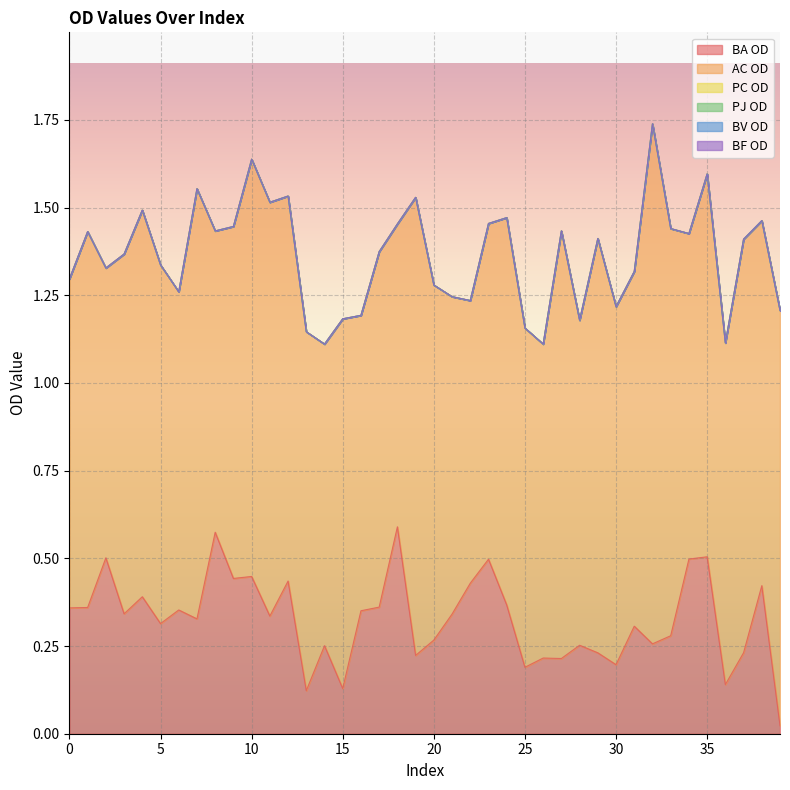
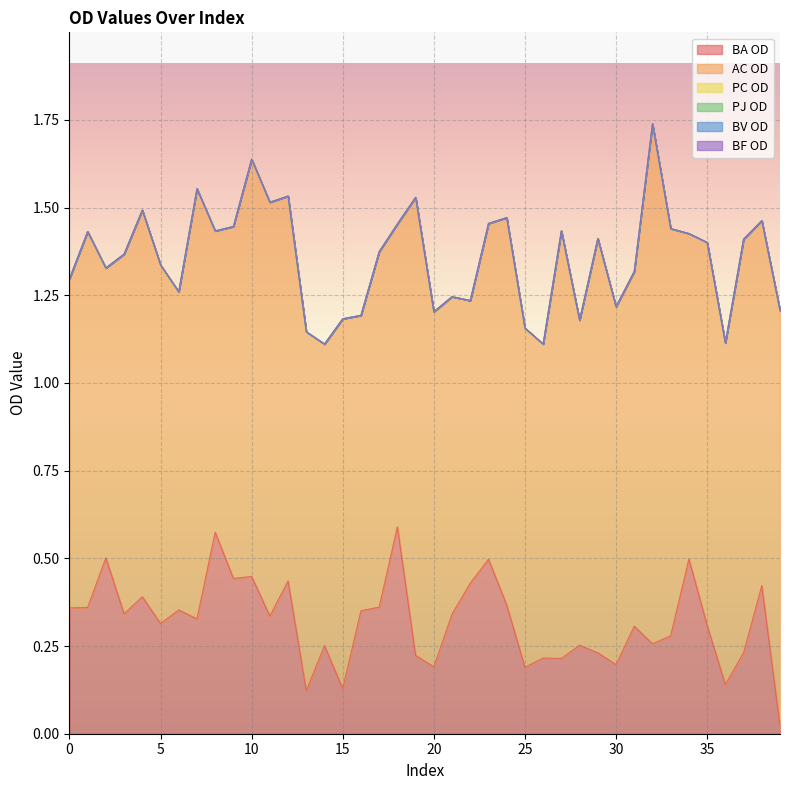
  {
    "BA OD": {
      "0": 0.36,
      "5": 0.31,
      "10": 0.45,
      "15": 0.13,
-     "20": 0.27,
+     "20": 0.19,
      "25": 0.19,
      "30": 0.20,
-     "35": 0.50
+     "35": 0.31
    }
  }
